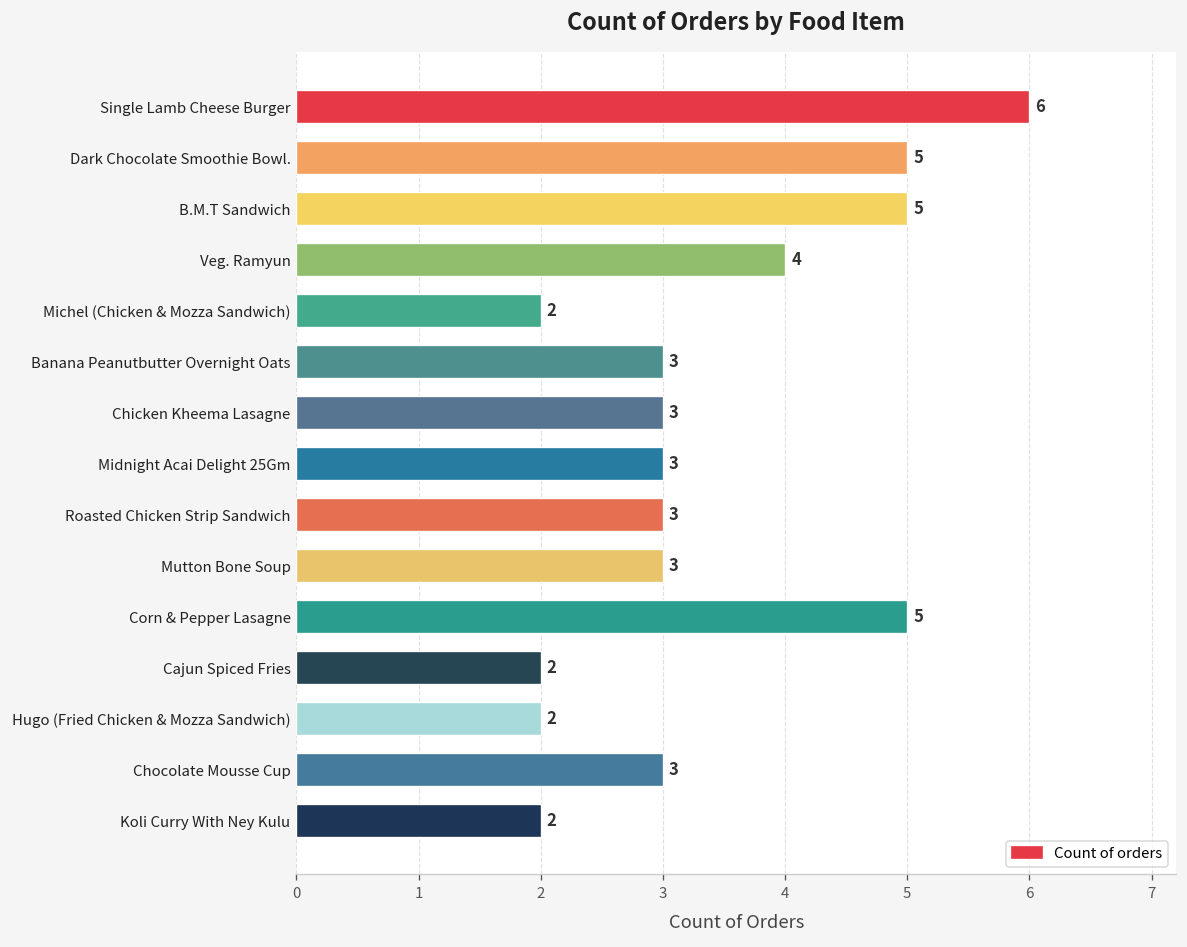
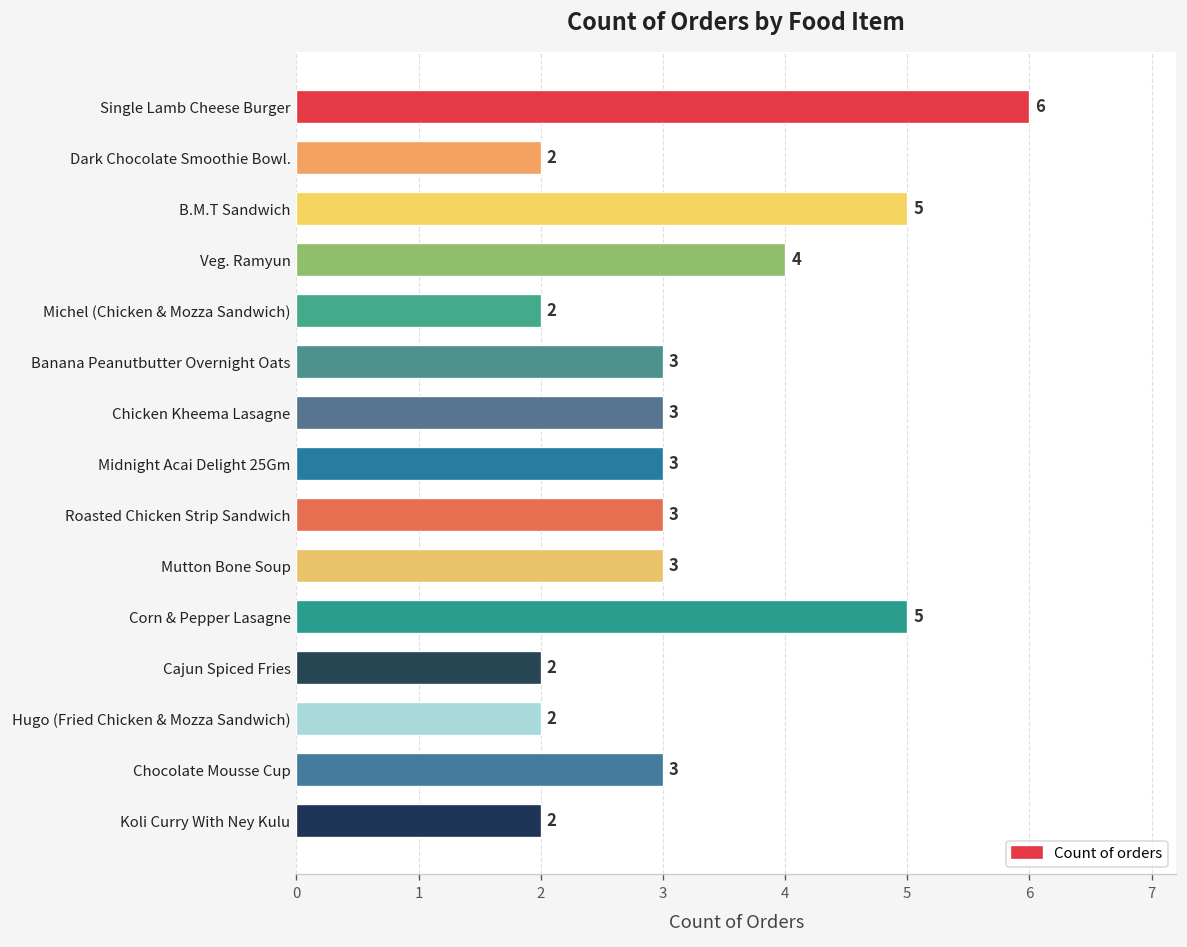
  {
    "Single Lamb Cheese Burger": 6,
-   "Dark Chocolate Smoothie Bowl.": 5,
+   "Dark Chocolate Smoothie Bowl.": 2,
    "B.M.T Sandwich": 5,
    "Veg. Ramyun": 4,
    "Michel (Chicken & Mozza Sandwich)": 2,
    "Banana Peanutbutter Overnight Oats": 3,
    "Chicken Kheema Lasagne": 3,
    "Midnight Acai Delight 25Gm": 3,
    "Roasted Chicken Strip Sandwich": 3,
    "Mutton Bone Soup": 3,
    "Corn & Pepper Lasagne": 5,
    "Cajun Spiced Fries": 2,
    "Hugo (Fried Chicken & Mozza Sandwich)": 2,
    "Chocolate Mousse Cup": 3,
    "Koli Curry With Ney Kulu": 2
  }
